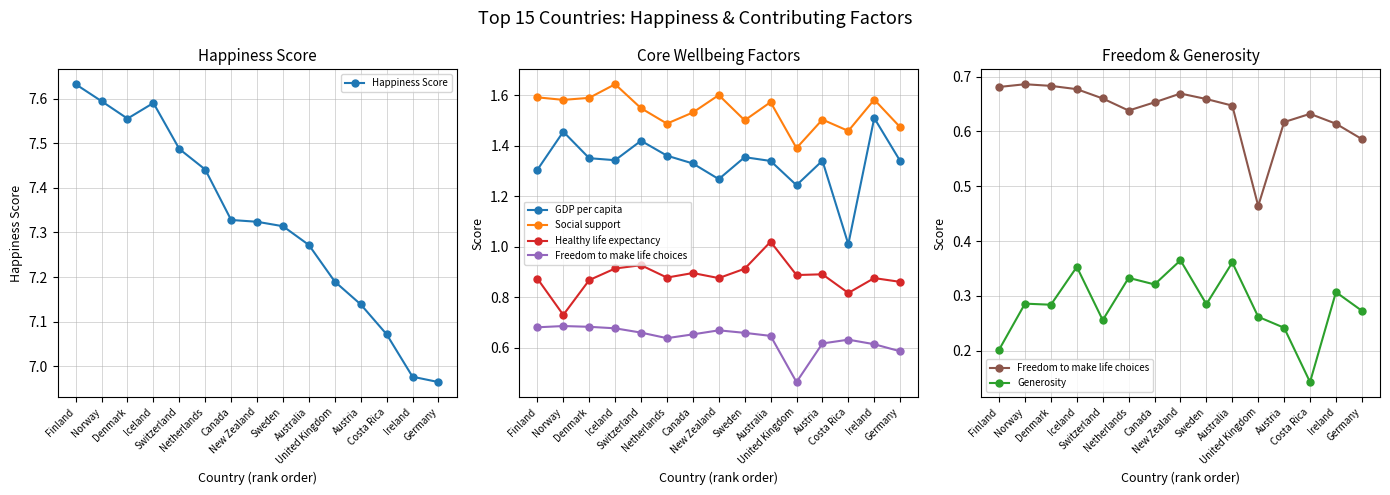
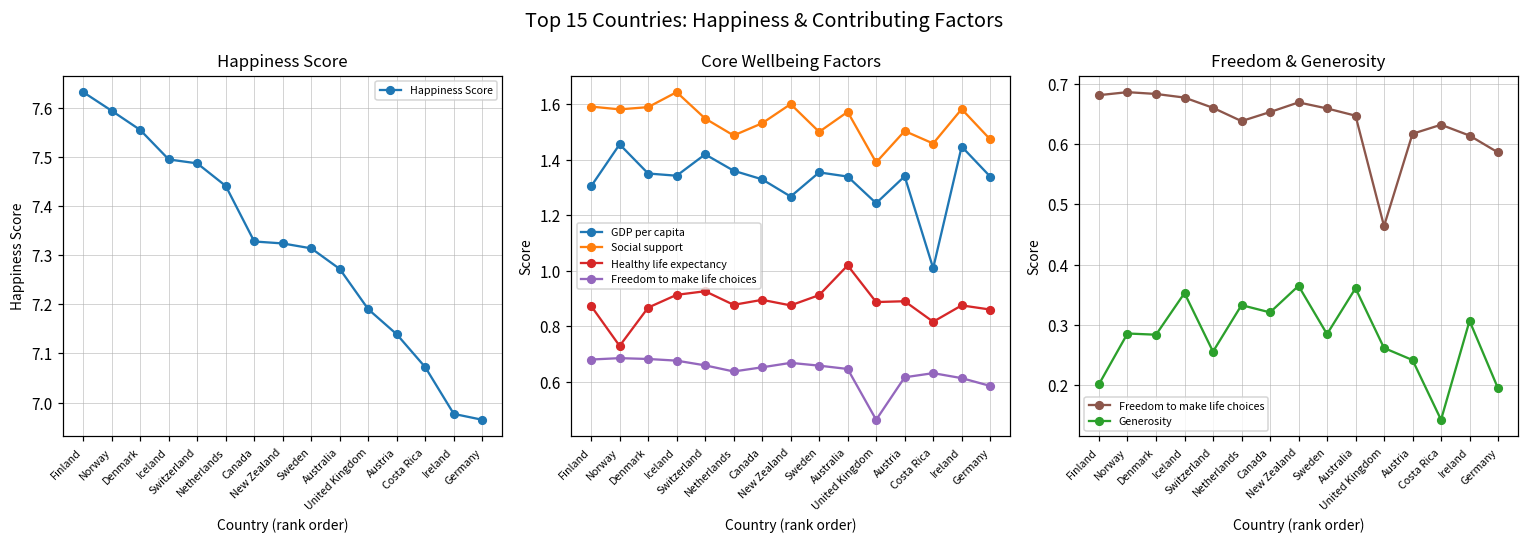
  {
    "Happiness Score": {
      "Finland": 7.63,
      "Norway": 7.59,
      "Denmark": 7.56,
-     "Iceland": 7.59,
+     "Iceland": 7.50,
      "Switzerland": 7.49,
      "Netherlands": 7.44,
      "Canada": 7.33,
      "New Zealand": 7.32,
      "Sweden": 7.31,
      "Australia": 7.27,
      "United Kingdom": 7.19,
      "Austria": 7.14,
      "Costa Rica": 7.07,
      "Ireland": 6.98,
      "Germany": 6.97
    },
    "Core Wellbeing Factors": {
      "GDP per capita": {
        "Finland": 1.31,
        "Norway": 1.46,
        "Denmark": 1.35,
        "Iceland": 1.34,
        "Switzerland": 1.42,
        "Netherlands": 1.36,
        "Canada": 1.33,
        "New Zealand": 1.27,
        "Sweden": 1.36,
        "Australia": 1.34,
        "United Kingdom": 1.24,
        "Austria": 1.34,
        "Costa Rica": 1.01,
-       "Ireland": 1.51,
+       "Ireland": 1.45,
        "Germany": 1.34
      },
      "Social support": {
        "Finland": 1.59,
        "Norway": 1.58,
        "Denmark": 1.59,
        "Iceland": 1.64,
        "Switzerland": 1.55,
        "Netherlands": 1.49,
        "Canada": 1.53,
        "New Zealand": 1.60,
        "Sweden": 1.50,
        "Australia": 1.57,
        "United Kingdom": 1.39,
        "Austria": 1.50,
        "Costa Rica": 1.46,
        "Ireland": 1.58,
        "Germany": 1.47
      },
      "Healthy life expectancy": {
        "Finland": 0.87,
        "Norway": 0.73,
        "Denmark": 0.87,
        "Iceland": 0.91,
        "Switzerland": 0.93,
        "Netherlands": 0.88,
        "Canada": 0.90,
        "New Zealand": 0.88,
        "Sweden": 0.91,
        "Australia": 1.02,
        "United Kingdom": 0.89,
        "Austria": 0.89,
        "Costa Rica": 0.82,
        "Ireland": 0.88,
        "Germany": 0.86
      }
    },
    "Freedom & Generosity": {
      "Freedom to make life choices": {
        "Finland": 0.68,
        "Norway": 0.69,
        "Denmark": 0.68,
        "Iceland": 0.68,
        "Switzerland": 0.66,
        "Netherlands": 0.64,
        "Canada": 0.65,
        "New Zealand": 0.67,
        "Sweden": 0.66,
        "Australia": 0.65,
        "United Kingdom": 0.46,
        "Austria": 0.62,
        "Costa Rica": 0.63,
        "Ireland": 0.61,
        "Germany": 0.59
      },
      "Generosity": {
        "Finland": 0.20,
        "Norway": 0.29,
        "Denmark": 0.28,
        "Iceland": 0.35,
        "Switzerland": 0.26,
        "Netherlands": 0.33,
        "Canada": 0.32,
        "New Zealand": 0.37,
        "Sweden": 0.29,
        "Australia": 0.36,
        "United Kingdom": 0.26,
        "Austria": 0.24,
        "Costa Rica": 0.14,
        "Ireland": 0.31,
-       "Germany": 0.27
+       "Germany": 0.20
      }
    }
  }
